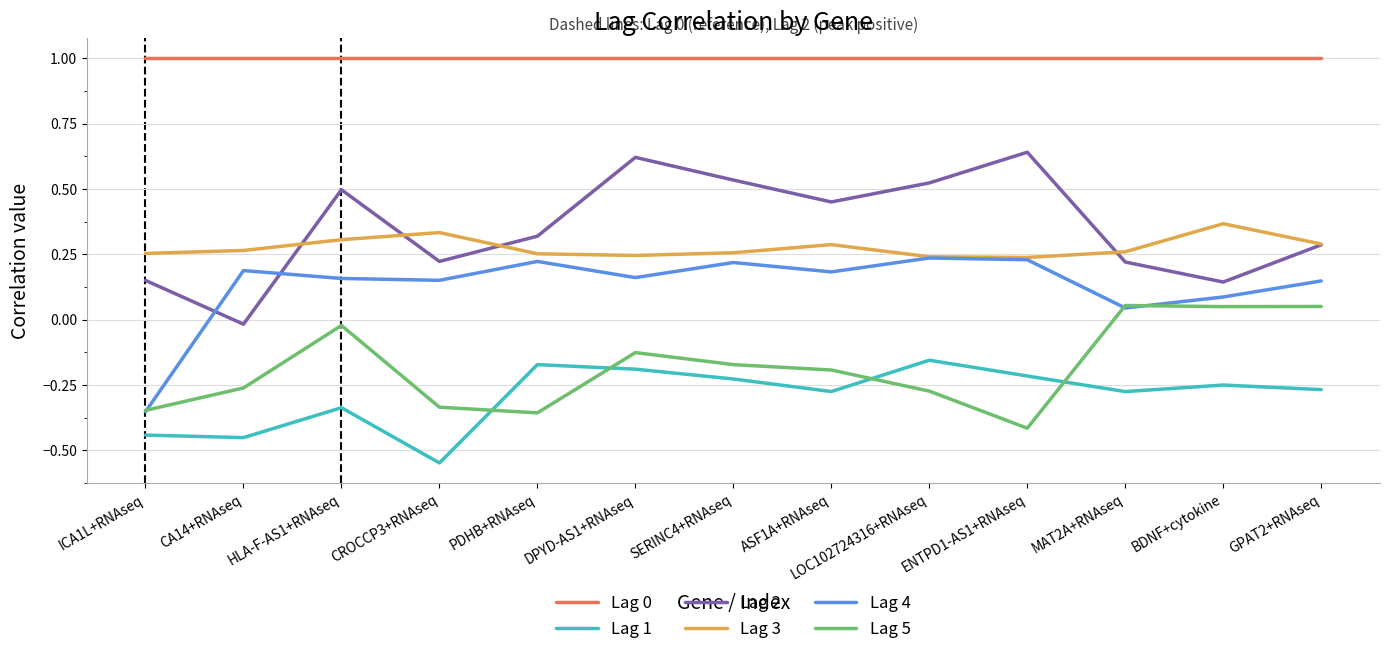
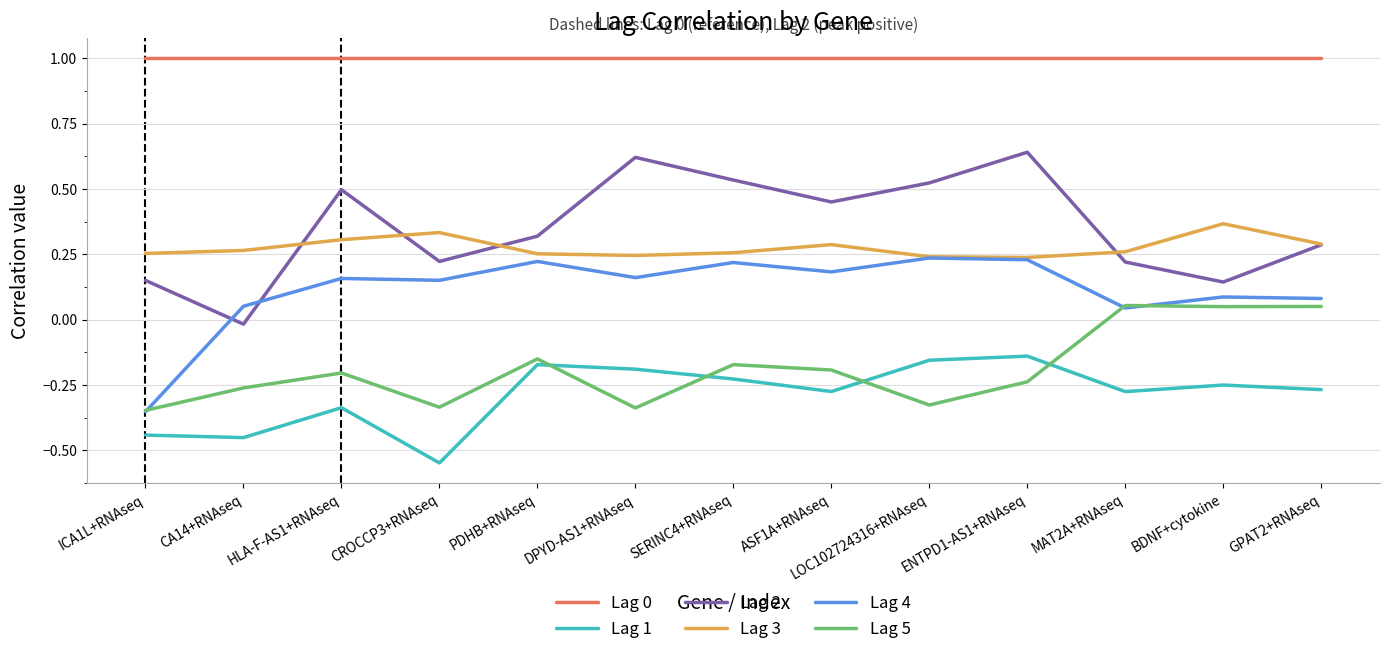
  {
    "Lag 1": {
      "ICA1L+RNAseq": -0.44,
      "CA14+RNAseq": -0.45,
      "HLA-F-AS1+RNAseq": -0.34,
      "CROCCP3+RNAseq": -0.55,
      "PDHB+RNAseq": -0.17,
      "DPYD-AS1+RNAseq": -0.19,
      "SERINC4+RNAseq": -0.23,
      "ASF1A+RNAseq": -0.28,
      "LOC102724316+RNAseq": -0.16,
-     "ENTPD1-AS1+RNAseq": -0.22,
+     "ENTPD1-AS1+RNAseq": -0.14,
      "MAT2A+RNAseq": -0.28,
      "BDNF+cytokine": -0.25,
      "GPAT2+RNAseq": -0.27
    },
    "Lag 2": {
      "ICA1L+RNAseq": 0.15,
      "CA14+RNAseq": -0.02,
      "HLA-F-AS1+RNAseq": 0.50,
      "CROCCP3+RNAseq": 0.22,
      "PDHB+RNAseq": 0.32,
      "DPYD-AS1+RNAseq": 0.62,
      "SERINC4+RNAseq": 0.53,
      "ASF1A+RNAseq": 0.45,
      "LOC102724316+RNAseq": 0.52,
      "ENTPD1-AS1+RNAseq": 0.64,
      "MAT2A+RNAseq": 0.22,
      "BDNF+cytokine": 0.14
    },
    "Lag 4": {
-     "CA14+RNAseq": 0.19,
+     "CA14+RNAseq": 0.05,
      "HLA-F-AS1+RNAseq": 0.16,
      "CROCCP3+RNAseq": 0.15,
      "PDHB+RNAseq": 0.22,
      "DPYD-AS1+RNAseq": 0.16,
      "SERINC4+RNAseq": 0.22,
      "ASF1A+RNAseq": 0.18,
      "MAT2A+RNAseq": 0.04,
      "BDNF+cytokine": 0.09,
-     "GPAT2+RNAseq": 0.15
+     "GPAT2+RNAseq": 0.08
    },
    "Lag 5": {
      "CA14+RNAseq": -0.26,
-     "HLA-F-AS1+RNAseq": -0.02,
+     "HLA-F-AS1+RNAseq": -0.20,
      "CROCCP3+RNAseq": -0.34,
-     "PDHB+RNAseq": -0.36,
-     "DPYD-AS1+RNAseq": -0.13,
+     "PDHB+RNAseq": -0.15,
+     "DPYD-AS1+RNAseq": -0.34,
      "SERINC4+RNAseq": -0.17,
      "ASF1A+RNAseq": -0.19,
-     "LOC102724316+RNAseq": -0.27,
-     "ENTPD1-AS1+RNAseq": -0.42,
+     "LOC102724316+RNAseq": -0.33,
+     "ENTPD1-AS1+RNAseq": -0.24,
      "MAT2A+RNAseq": 0.05,
      "BDNF+cytokine": 0.05,
      "GPAT2+RNAseq": 0.05
    }
  }
